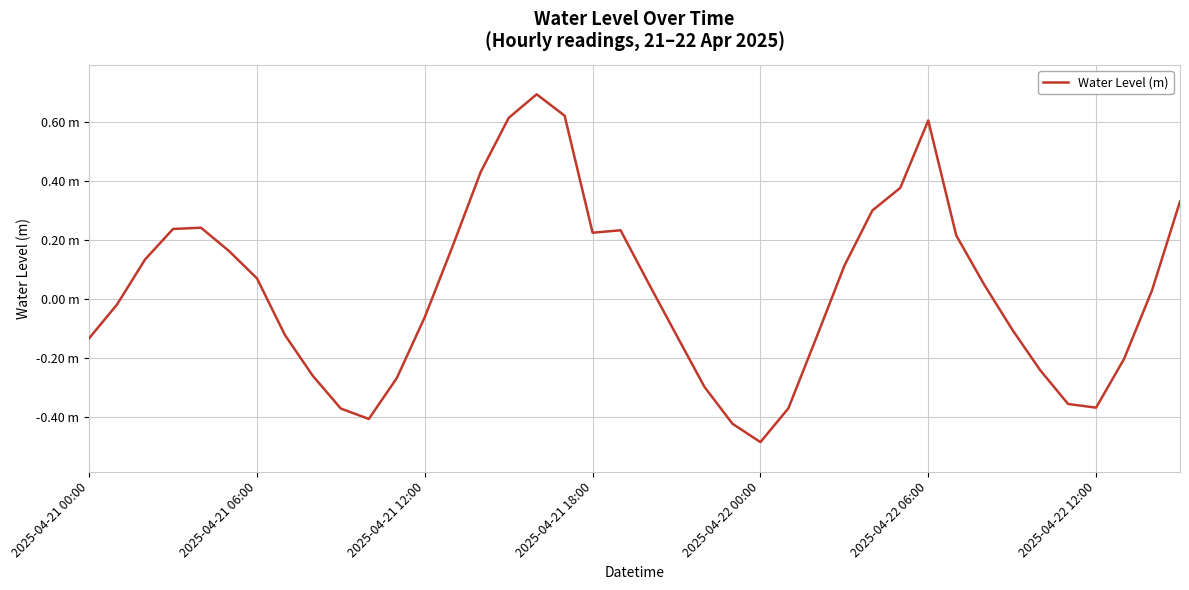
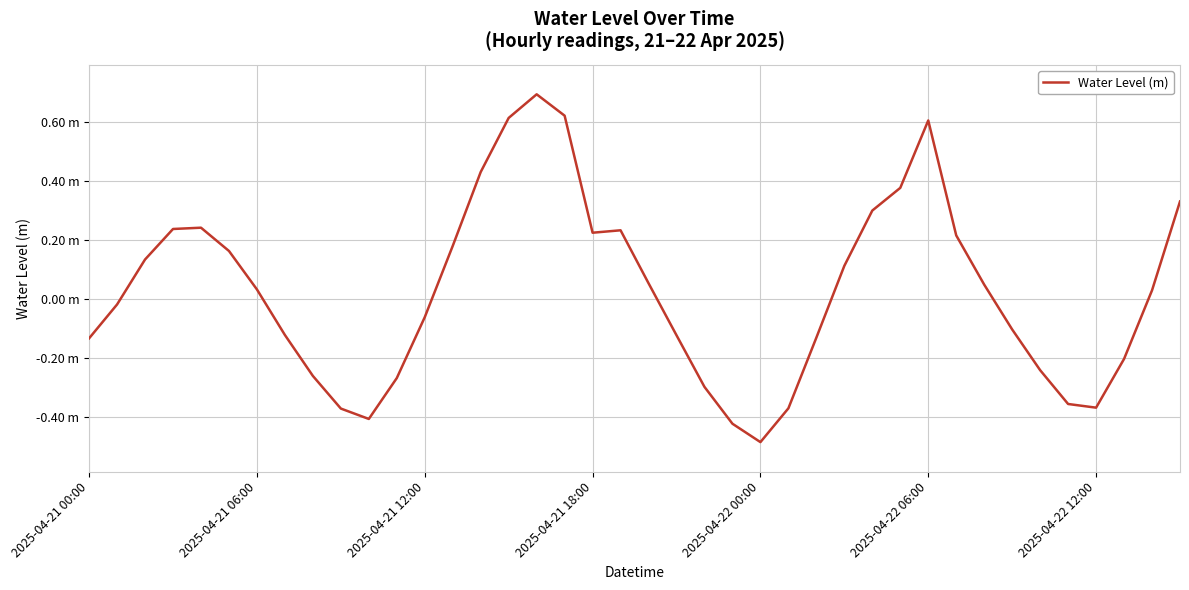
  {
    "2025-04-21 00:00": "-0.13 m",
-   "2025-04-21 06:00": "0.07 m",
+   "2025-04-21 06:00": "0.03 m",
    "2025-04-21 12:00": "-0.06 m",
    "2025-04-21 18:00": "0.23 m",
    "2025-04-22 00:00": "-0.48 m",
    "2025-04-22 06:00": "0.61 m",
    "2025-04-22 12:00": "-0.37 m"
  }
